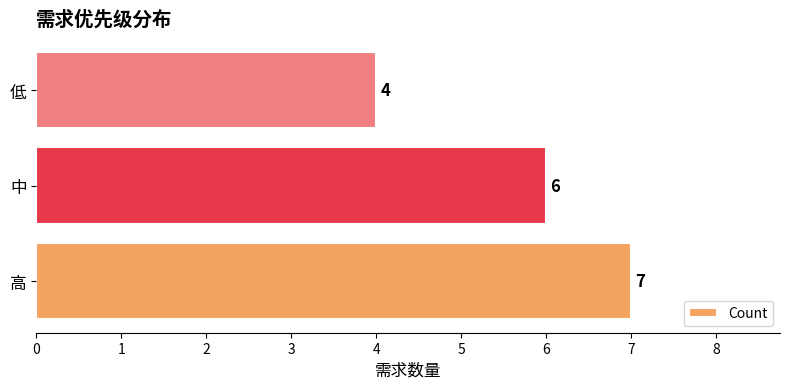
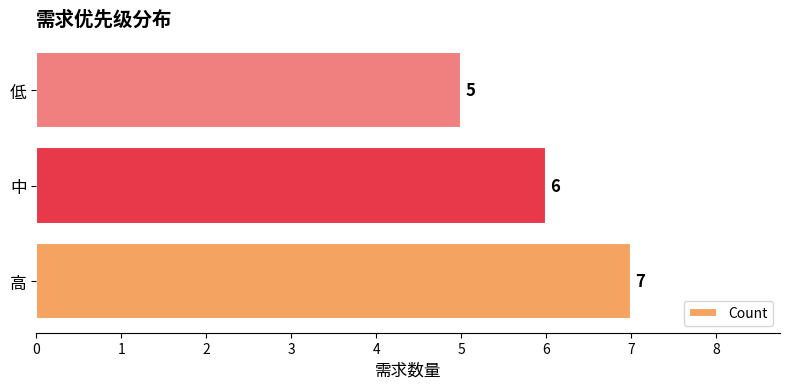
  {
-   "低": 4,
+   "低": 5,
    "中": 6,
    "高": 7
  }
